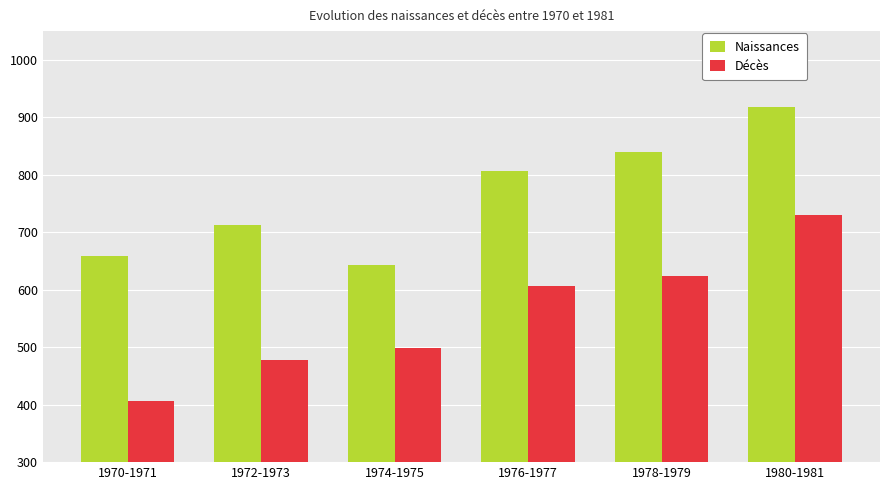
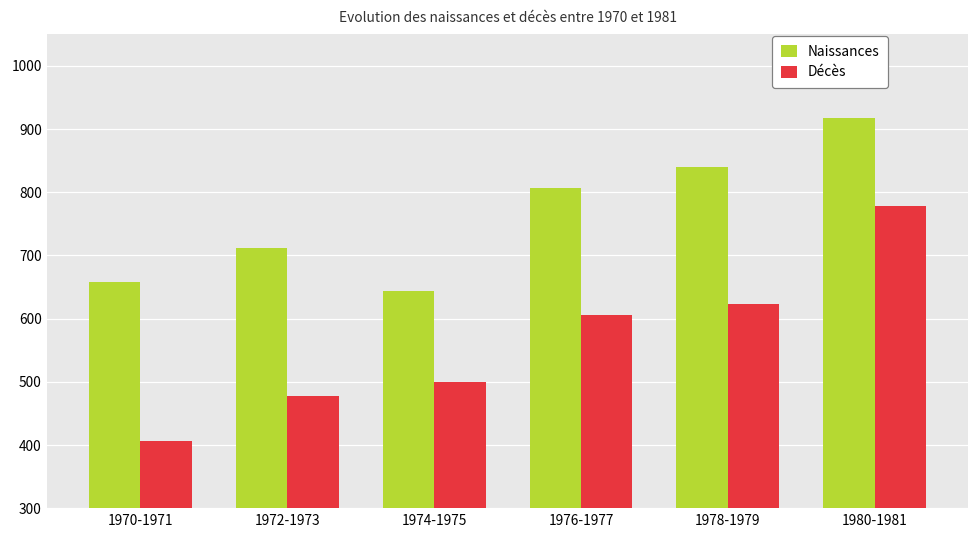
  {
    "Naissances": {
      "1970-1971": 660,
      "1972-1973": 710,
      "1974-1975": 640,
      "1976-1977": 810,
      "1978-1979": 840,
      "1980-1981": 920
    },
    "Décès": {
      "1970-1971": 410,
      "1972-1973": 480,
      "1974-1975": 500,
      "1976-1977": 610,
      "1978-1979": 620,
-     "1980-1981": 730
+     "1980-1981": 780
    }
  }
